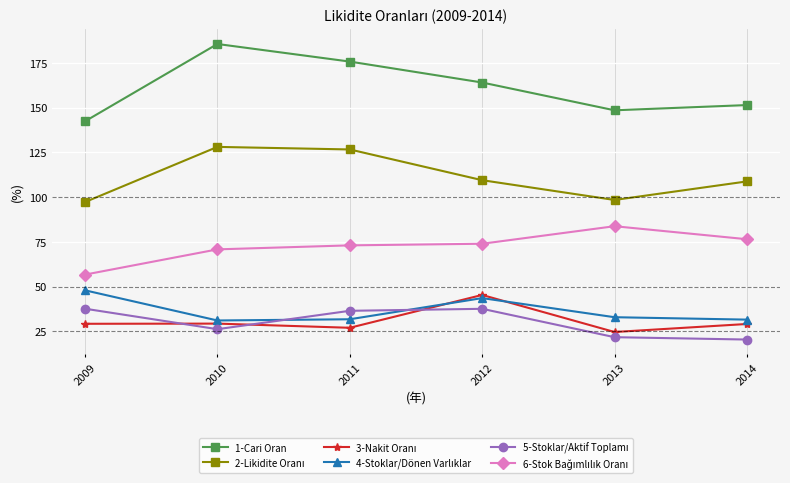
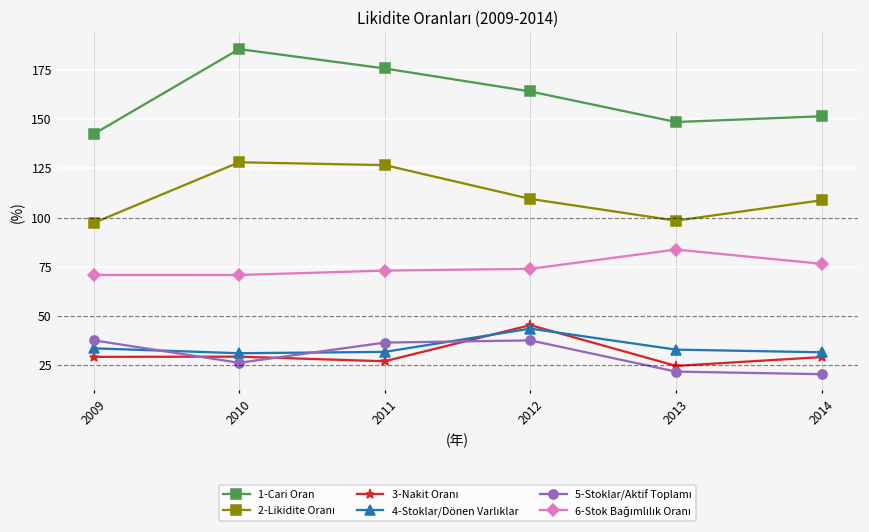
  {
    "1-Cari Oran": {
      "2009": 142,
      "2010": 186,
      "2011": 176,
      "2012": 164,
      "2013": 148,
      "2014": 151
    },
    "2-Likidite Oranı": {
      "2009": 97,
      "2010": 128,
      "2011": 127,
      "2012": 109,
      "2013": 98,
      "2014": 109
    },
    "3-Nakit Oranı": {
      "2009": 29,
      "2010": 29,
      "2011": 27,
      "2012": 45,
      "2013": 25,
      "2014": 29
    },
    "4-Stoklar/Dönen Varlıklar": {
-     "2009": 48,
+     "2009": 34,
      "2010": 31,
      "2011": 32,
      "2012": 44,
      "2013": 33,
      "2014": 32
    },
    "5-Stoklar/Aktif Toplamı": {
      "2009": 38,
      "2010": 26,
      "2011": 36,
      "2012": 38,
      "2013": 22,
      "2014": 20
    },
    "6-Stok Bağımlılık Oranı": {
-     "2009": 57,
+     "2009": 71,
      "2010": 71,
      "2011": 73,
      "2012": 74,
      "2013": 84,
      "2014": 76
    }
  }
